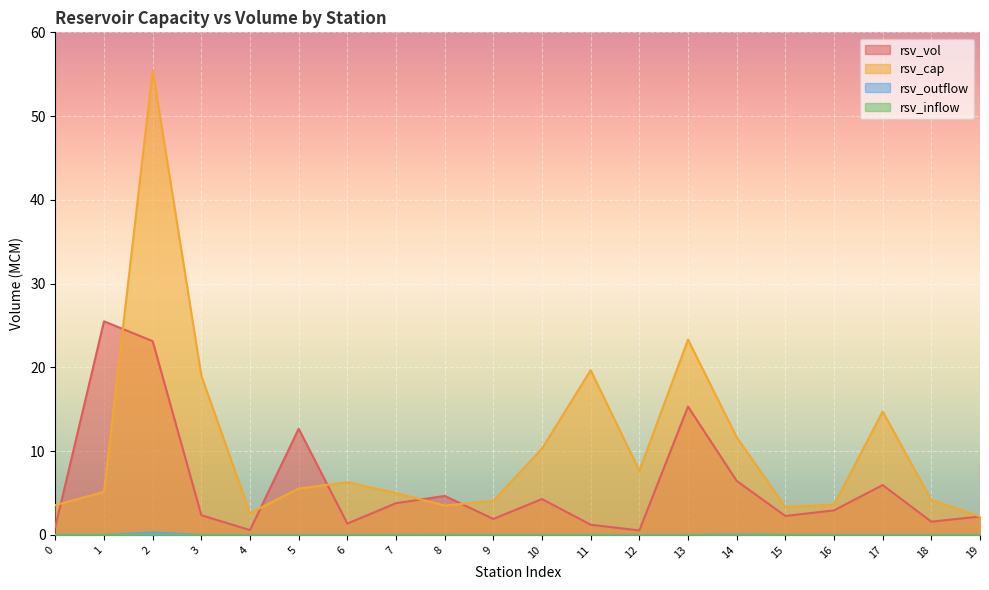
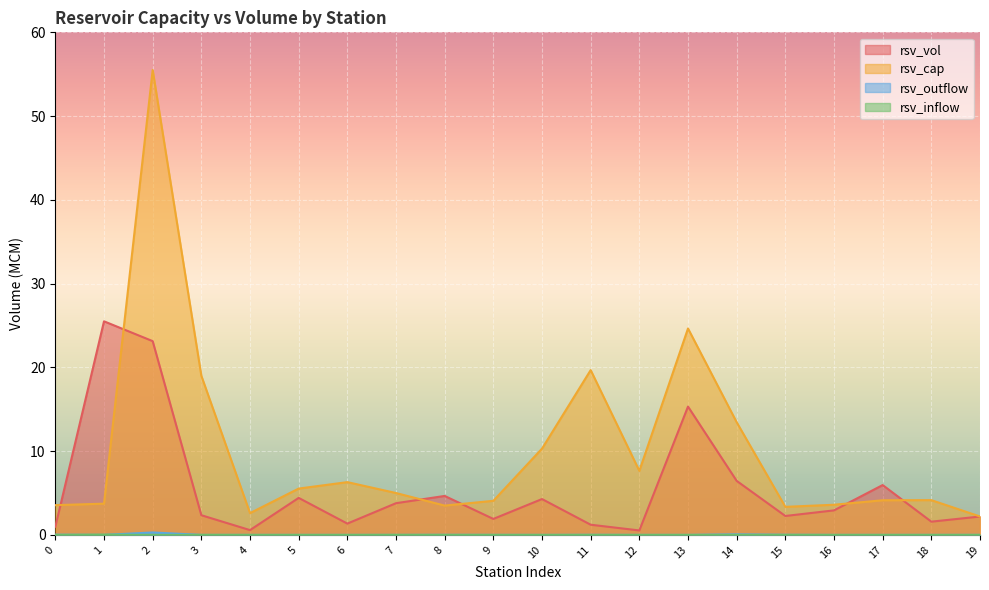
  {
    "rsv_vol": {
      "0": 1,
      "1": 26,
      "2": 23,
      "3": 2,
      "4": 1,
-     "5": 13,
+     "5": 4,
      "6": 1,
      "7": 4,
      "8": 5,
      "9": 2,
      "10": 4,
      "11": 1,
      "12": 1,
      "13": 15,
      "14": 6,
      "15": 2,
      "16": 3,
      "17": 6,
      "18": 2
    },
    "rsv_cap": {
      "0": 4,
-     "1": 5,
+     "1": 4,
      "2": 56,
      "3": 19,
      "4": 3,
      "5": 6,
      "6": 6,
      "7": 5,
      "8": 4,
      "9": 4,
      "10": 10,
      "11": 20,
      "12": 8,
-     "13": 23,
-     "14": 12,
+     "13": 25,
+     "14": 13,
      "15": 3,
      "16": 4,
-     "17": 15,
+     "17": 4,
      "18": 4
    }
  }
